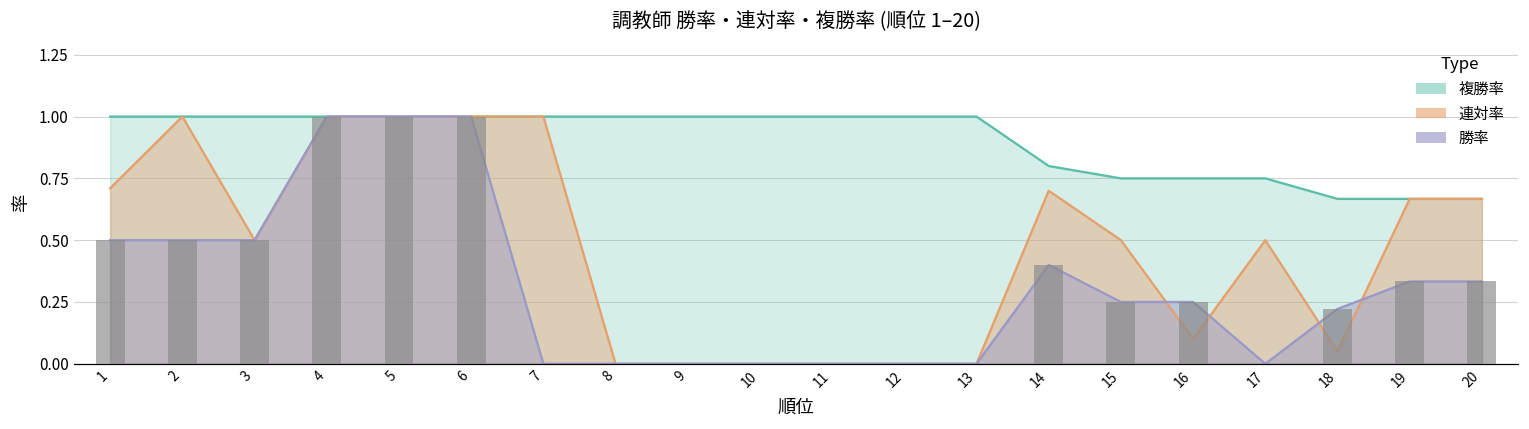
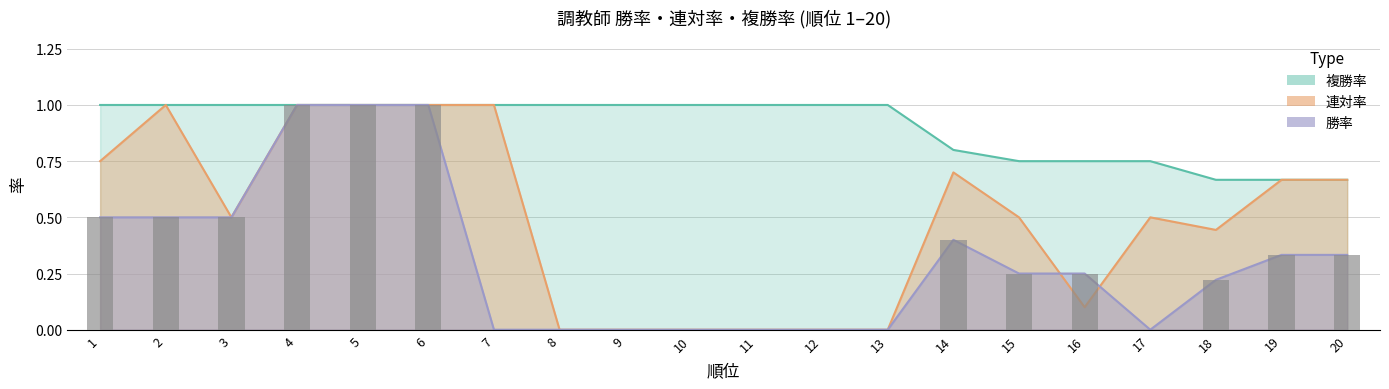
  {
    "連対率": {
-     "1": 0.71,
+     "1": 0.75,
      "14": 0.70,
      "15": 0.50,
      "16": 0.10,
      "17": 0.50,
-     "18": 0.05
+     "18": 0.44
    }
  }
